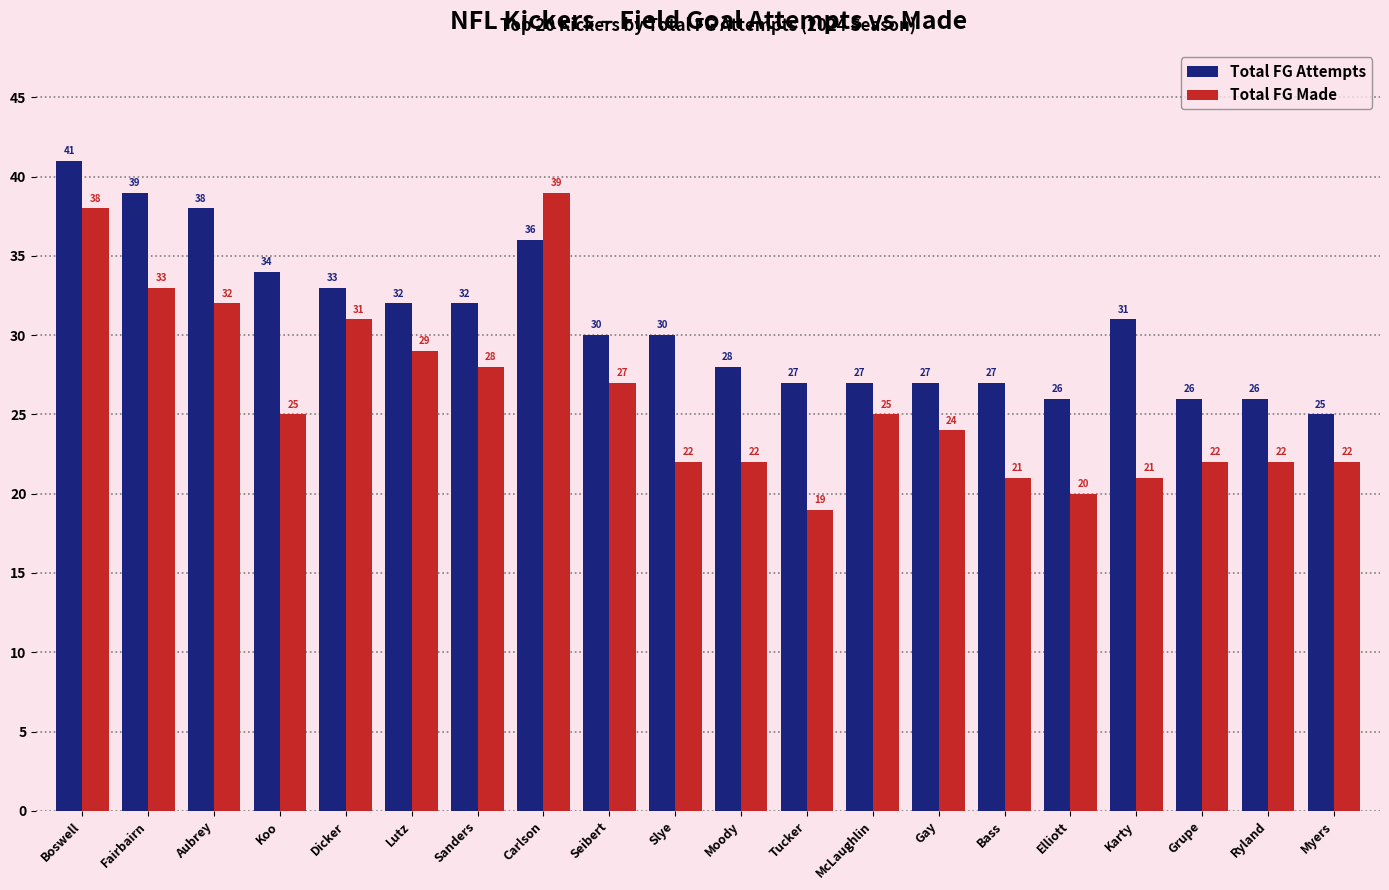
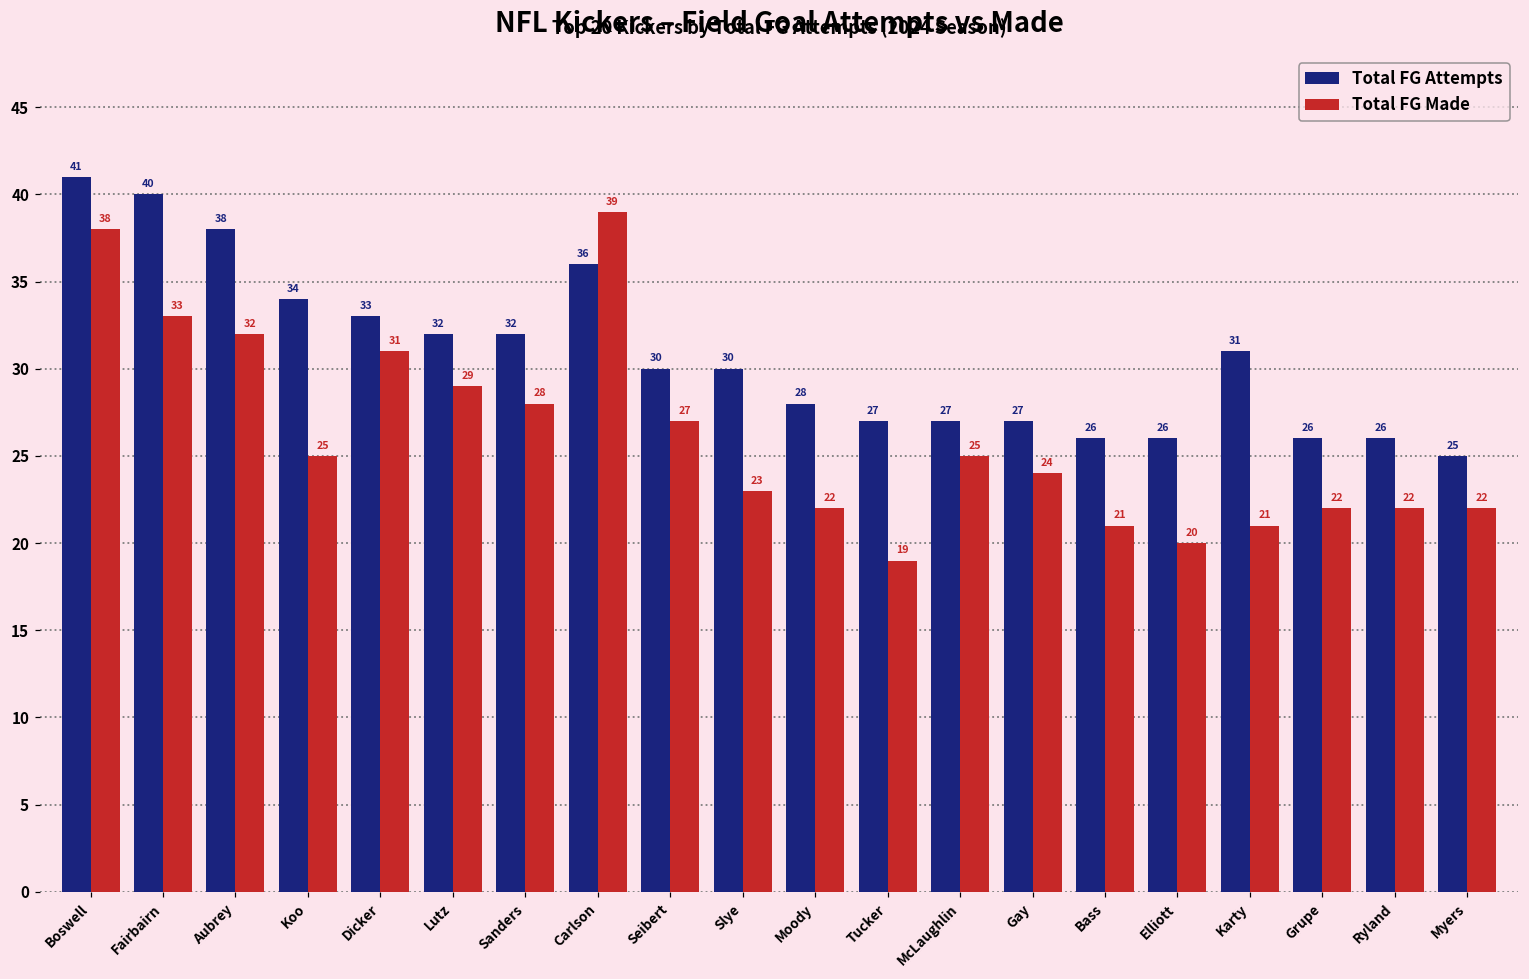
  {
    "Total FG Attempts": {
      "Boswell": 41,
-     "Fairbairn": 39,
+     "Fairbairn": 40,
      "Aubrey": 38,
      "Koo": 34,
      "Dicker": 33,
      "Lutz": 32,
      "Sanders": 32,
      "Carlson": 36,
      "Seibert": 30,
      "Slye": 30,
      "Moody": 28,
      "Tucker": 27,
      "McLaughlin": 27,
      "Gay": 27,
-     "Bass": 27,
+     "Bass": 26,
      "Elliott": 26,
      "Karty": 31,
      "Grupe": 26,
      "Ryland": 26,
      "Myers": 25
    },
    "Total FG Made": {
      "Boswell": 38,
      "Fairbairn": 33,
      "Aubrey": 32,
      "Koo": 25,
      "Dicker": 31,
      "Lutz": 29,
      "Sanders": 28,
      "Carlson": 39,
      "Seibert": 27,
-     "Slye": 22,
+     "Slye": 23,
      "Moody": 22,
      "Tucker": 19,
      "McLaughlin": 25,
      "Gay": 24,
      "Bass": 21,
      "Elliott": 20,
      "Karty": 21,
      "Grupe": 22,
      "Ryland": 22,
      "Myers": 22
    }
  }
